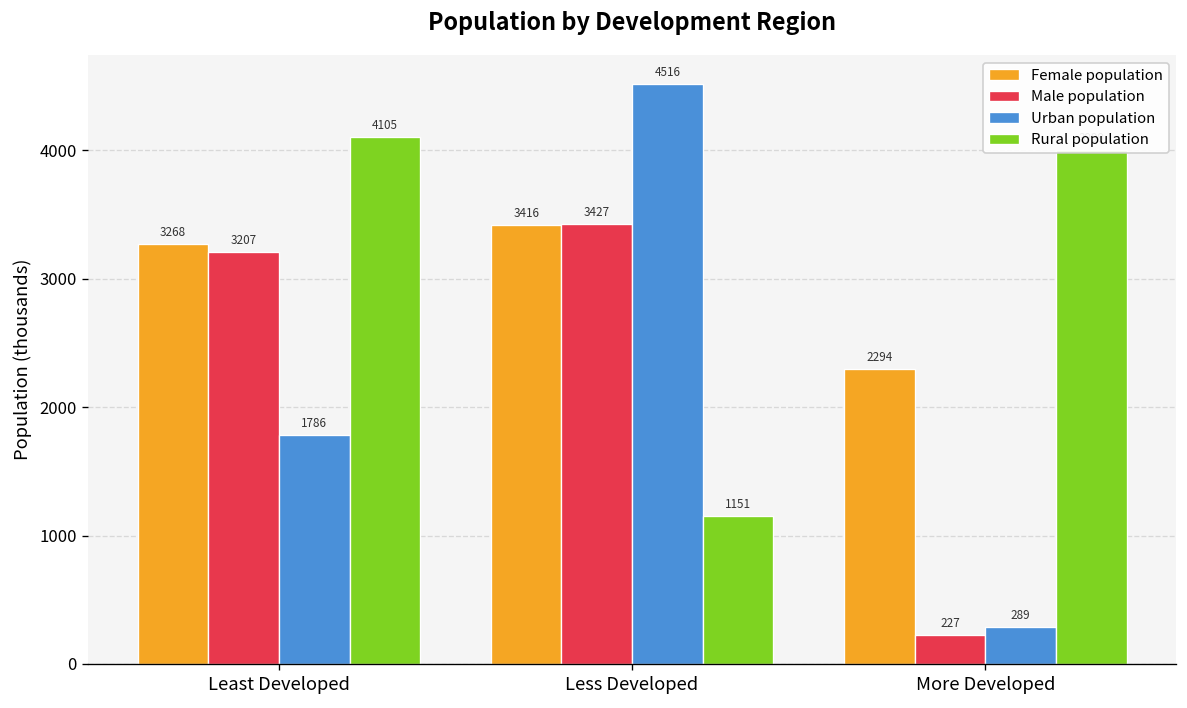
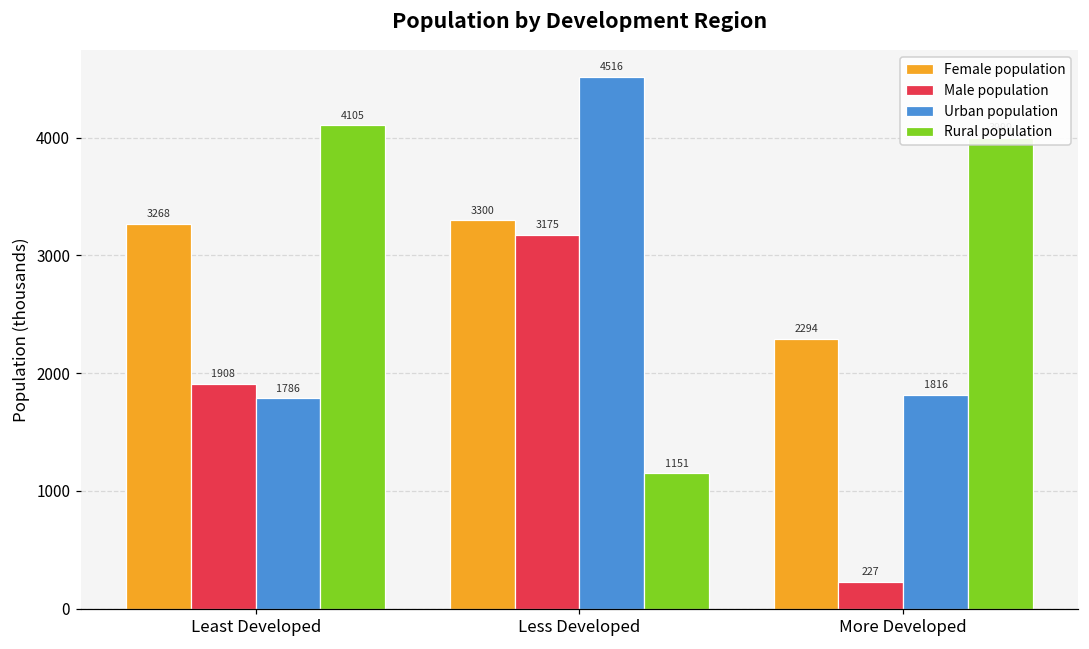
  {
    "Female population": {
      "Least Developed": 3268,
-     "Less Developed": 3416,
+     "Less Developed": 3300,
      "More Developed": 2294
    },
    "Male population": {
-     "Least Developed": 3207,
-     "Less Developed": 3427,
+     "Least Developed": 1908,
+     "Less Developed": 3175,
      "More Developed": 227
    },
    "Urban population": {
      "Least Developed": 1786,
      "Less Developed": 4516,
-     "More Developed": 289
+     "More Developed": 1816
    },
    "Rural population": {
      "Least Developed": 4105,
      "Less Developed": 1151
    }
  }
